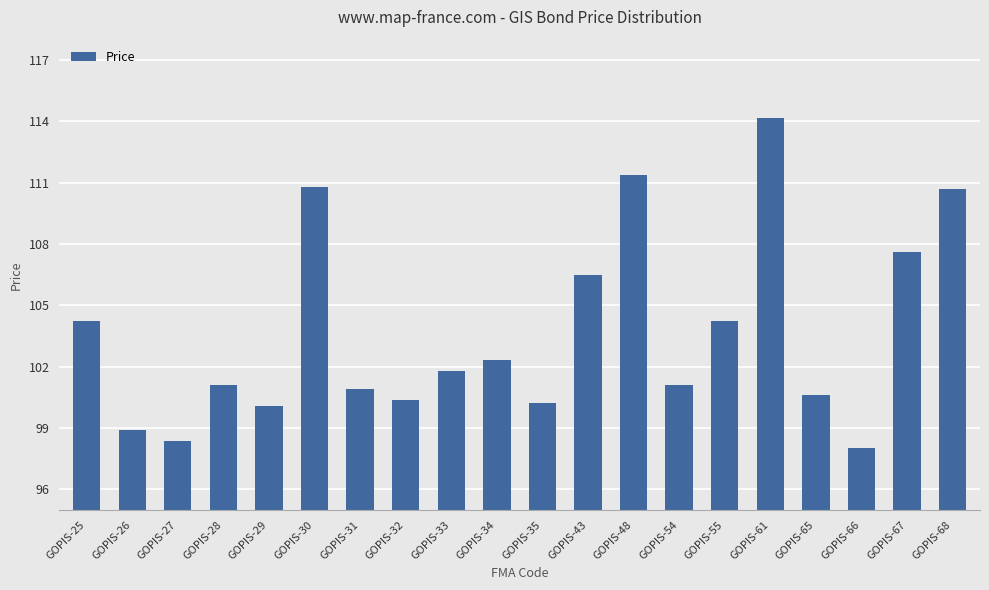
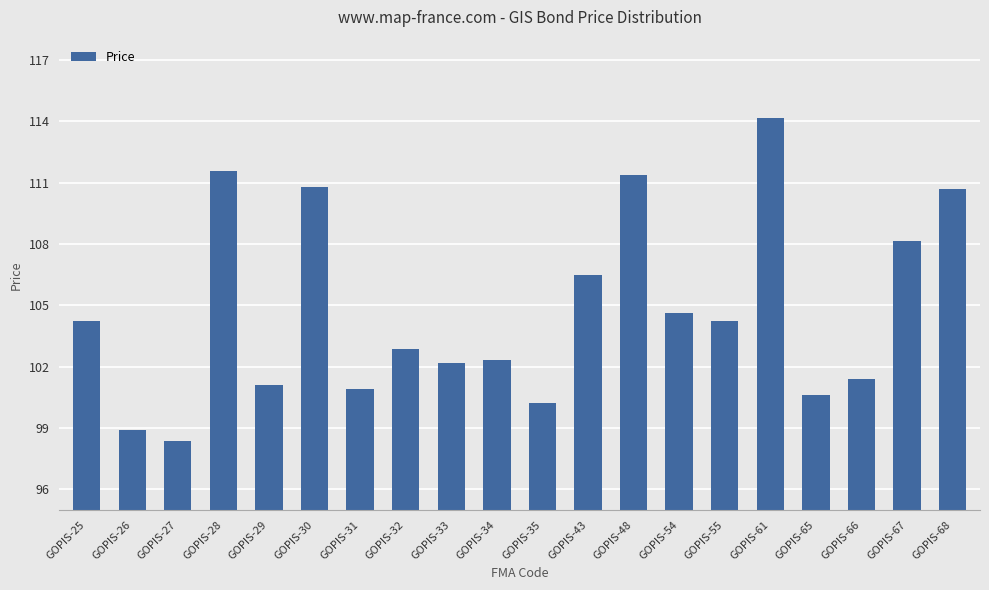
  {
    "GOPIS-25": 104.3,
    "GOPIS-26": 98.9,
    "GOPIS-27": 98.4,
-   "GOPIS-28": 101.1,
-   "GOPIS-29": 100.1,
+   "GOPIS-28": 111.6,
+   "GOPIS-29": 101.1,
    "GOPIS-30": 110.8,
    "GOPIS-31": 100.9,
-   "GOPIS-32": 100.4,
-   "GOPIS-33": 101.8,
+   "GOPIS-32": 102.9,
+   "GOPIS-33": 102.2,
    "GOPIS-34": 102.3,
    "GOPIS-35": 100.2,
    "GOPIS-43": 106.5,
    "GOPIS-48": 111.4,
-   "GOPIS-54": 101.1,
+   "GOPIS-54": 104.6,
    "GOPIS-55": 104.2,
    "GOPIS-61": 114.2,
    "GOPIS-65": 100.6,
-   "GOPIS-66": 98.0,
-   "GOPIS-67": 107.6,
+   "GOPIS-66": 101.4,
+   "GOPIS-67": 108.2,
    "GOPIS-68": 110.7
  }
